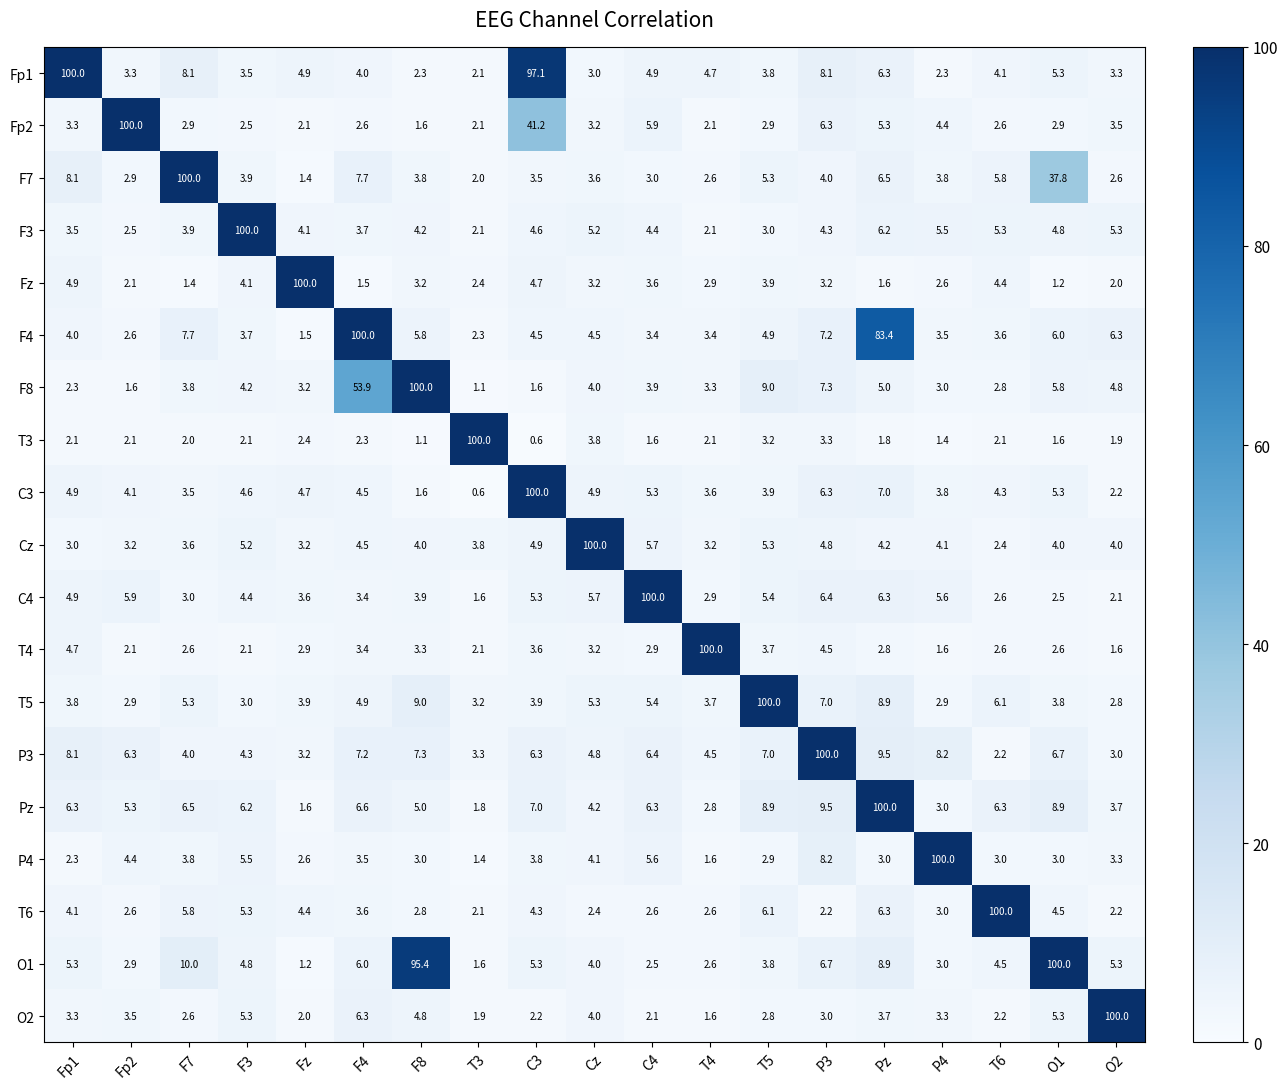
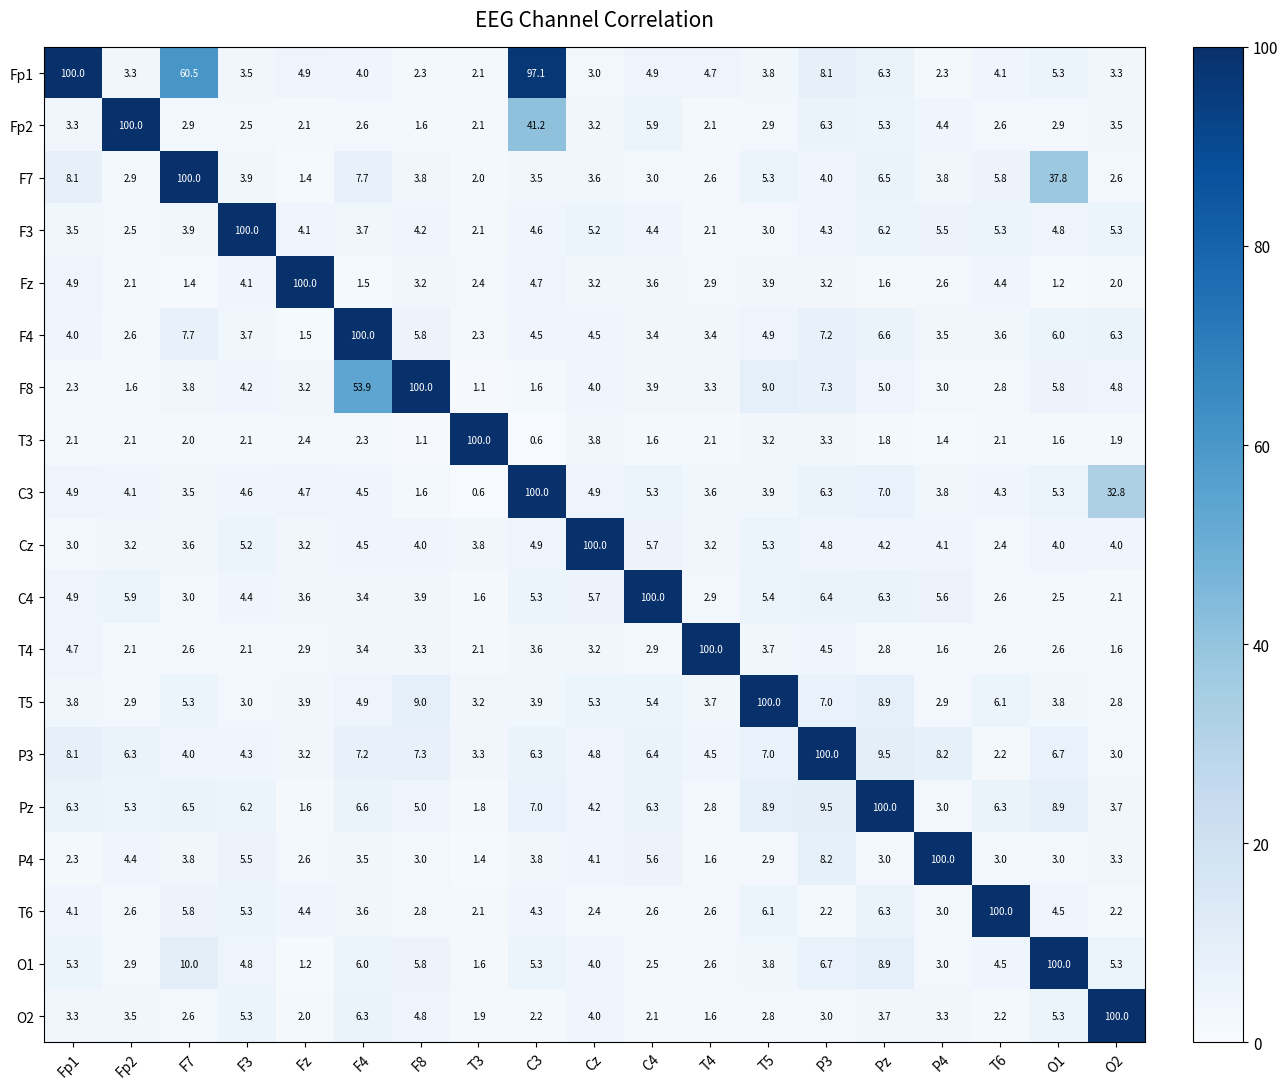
  {
    "Fp1": {
      "Fp1": 100.0,
      "Fp2": 3.3,
-     "F7": 8.1,
+     "F7": 60.5,
      "F3": 3.5,
      "Fz": 4.9,
      "F4": 4.0,
      "F8": 2.3,
      "T3": 2.1,
      "C3": 97.1,
      "Cz": 3.0,
      "C4": 4.9,
      "T4": 4.7,
      "T5": 3.8,
      "P3": 8.1,
      "Pz": 6.3,
      "P4": 2.3,
      "T6": 4.1,
      "O1": 5.3,
      "O2": 3.3
    },
    "F4": {
      "Fp1": 4.0,
      "Fp2": 2.6,
      "F7": 7.7,
      "F3": 3.7,
      "Fz": 1.5,
      "F4": 100.0,
      "F8": 5.8,
      "T3": 2.3,
      "C3": 4.5,
      "Cz": 4.5,
      "C4": 3.4,
      "T4": 3.4,
      "T5": 4.9,
      "P3": 7.2,
-     "Pz": 83.4,
+     "Pz": 6.6,
      "P4": 3.5,
      "T6": 3.6,
      "O1": 6.0,
      "O2": 6.3
    },
    "C3": {
      "Fp1": 4.9,
      "Fp2": 4.1,
      "F7": 3.5,
      "F3": 4.6,
      "Fz": 4.7,
      "F4": 4.5,
      "F8": 1.6,
      "T3": 0.6,
      "C3": 100.0,
      "Cz": 4.9,
      "C4": 5.3,
      "T4": 3.6,
      "T5": 3.9,
      "P3": 6.3,
      "Pz": 7.0,
      "P4": 3.8,
      "T6": 4.3,
      "O1": 5.3,
-     "O2": 2.2
+     "O2": 32.8
    },
    "O1": {
      "Fp1": 5.3,
      "Fp2": 2.9,
      "F7": 10.0,
      "F3": 4.8,
      "Fz": 1.2,
      "F4": 6.0,
-     "F8": 95.4,
+     "F8": 5.8,
      "T3": 1.6,
      "C3": 5.3,
      "Cz": 4.0,
      "C4": 2.5,
      "T4": 2.6,
      "T5": 3.8,
      "P3": 6.7,
      "Pz": 8.9,
      "P4": 3.0,
      "T6": 4.5,
      "O1": 100.0,
      "O2": 5.3
    }
  }
